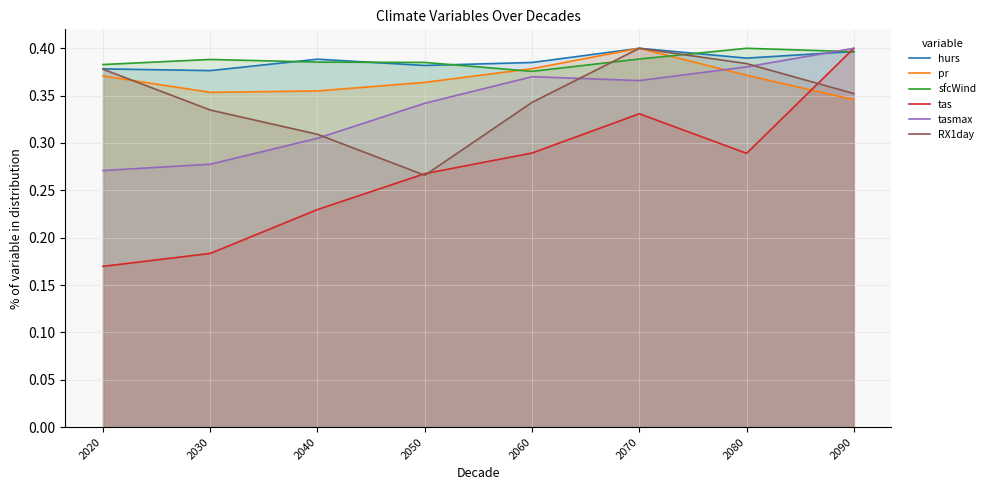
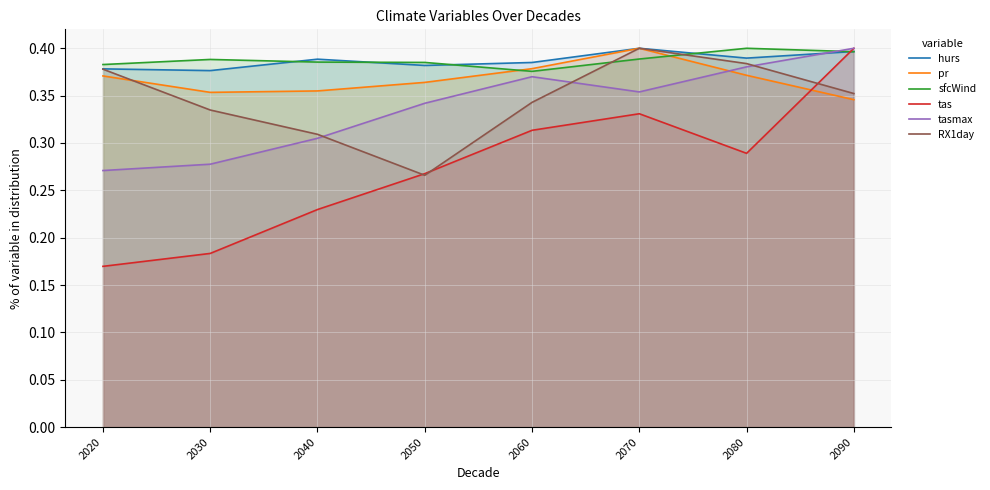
  {
    "hurs": {
      "2030": 0.38,
      "2040": 0.39,
      "2050": 0.38,
      "2060": 0.39,
      "2080": 0.39
    },
    "pr": {
      "2020": 0.37,
      "2030": 0.35,
      "2040": 0.35,
      "2050": 0.36,
      "2060": 0.38,
      "2080": 0.37,
      "2090": 0.35
    },
    "sfcWind": {
      "2020": 0.38,
      "2030": 0.39,
      "2040": 0.39,
      "2050": 0.39,
      "2060": 0.38,
      "2070": 0.39,
      "2080": 0.40
    },
    "tas": {
      "2020": 0.17,
      "2030": 0.18,
      "2040": 0.23,
-     "2060": 0.29,
+     "2060": 0.31,
      "2070": 0.33,
      "2080": 0.29
    },
    "tasmax": {
      "2020": 0.27,
      "2030": 0.28,
      "2040": 0.30,
      "2050": 0.34,
      "2060": 0.37,
-     "2070": 0.37,
+     "2070": 0.35,
      "2080": 0.38
    },
    "RX1day": {
      "2030": 0.33,
      "2040": 0.31,
      "2060": 0.34,
      "2080": 0.38,
      "2090": 0.35
    }
  }
